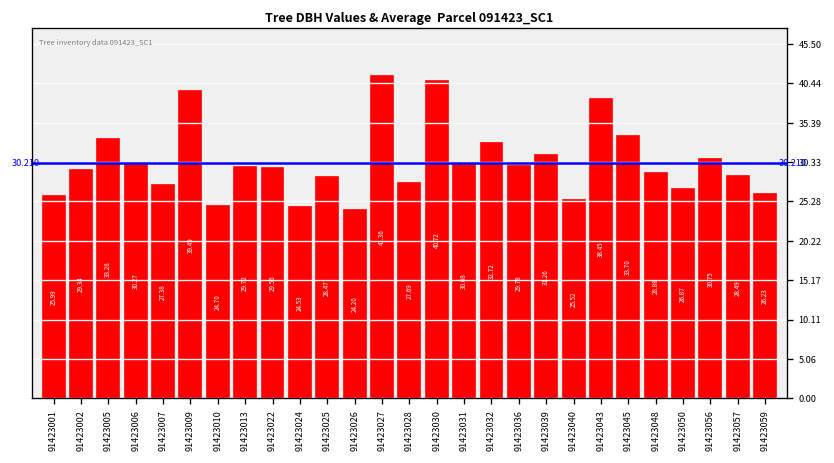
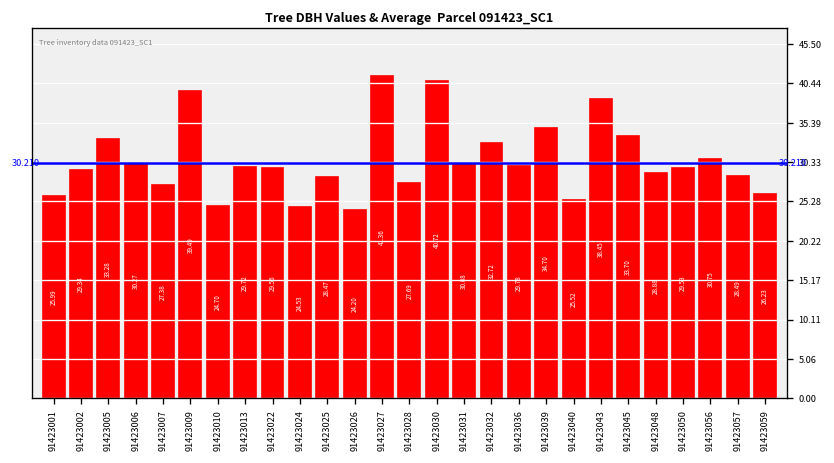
  {
    "91423001": 25.99,
    "91423002": 29.34,
    "91423005": 33.28,
    "91423006": 30.27,
    "91423007": 27.38,
    "91423009": 39.49,
    "91423010": 24.70,
    "91423013": 29.72,
    "91423022": 29.56,
    "91423024": 24.53,
    "91423025": 28.47,
    "91423026": 24.20,
    "91423027": 41.36,
    "91423028": 27.69,
    "91423030": 40.72,
    "91423031": 30.08,
    "91423032": 32.72,
    "91423036": 29.78,
-   "91423039": 31.26,
+   "91423039": 34.70,
    "91423040": 25.52,
    "91423043": 38.45,
    "91423045": 33.70,
    "91423048": 28.88,
-   "91423050": 26.87,
+   "91423050": 29.53,
    "91423056": 30.75,
    "91423057": 28.49,
    "91423059": 26.23
  }
